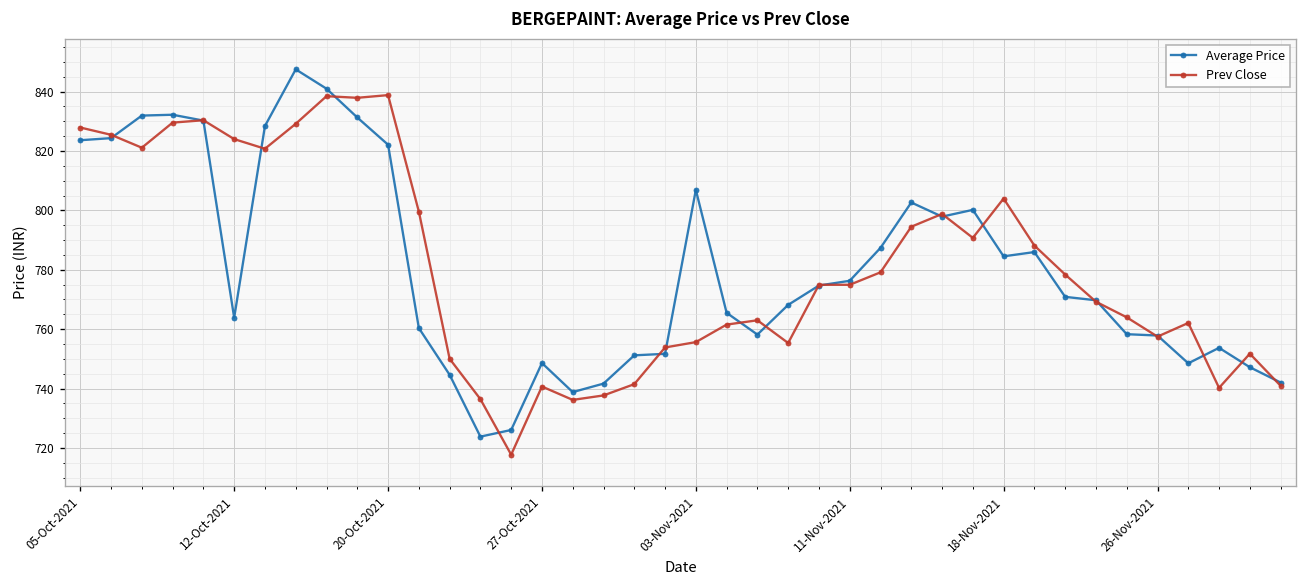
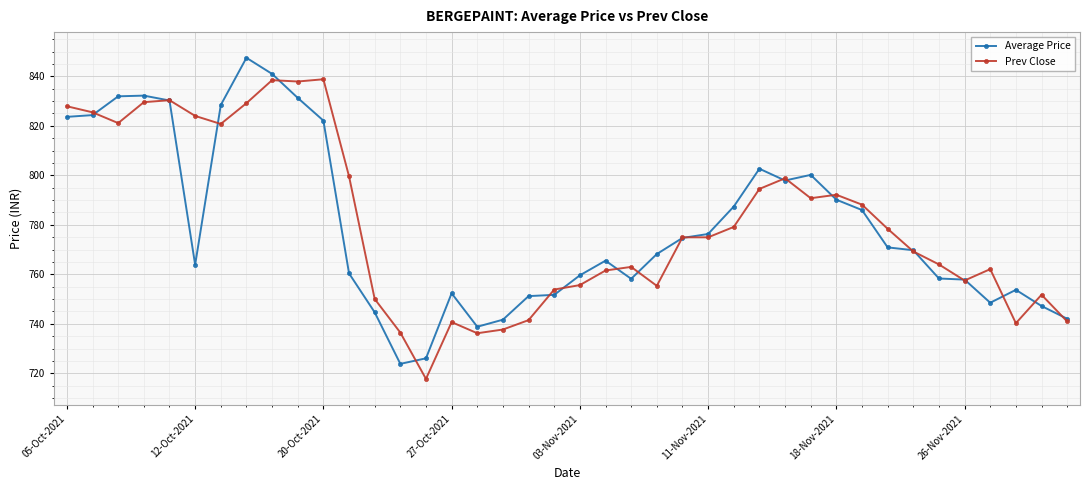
  {
    "Average Price": {
      "05-Oct-2021": 824,
      "12-Oct-2021": 764,
      "20-Oct-2021": 822,
-     "27-Oct-2021": 749,
-     "03-Nov-2021": 807,
+     "27-Oct-2021": 752,
+     "03-Nov-2021": 760,
      "11-Nov-2021": 776,
-     "18-Nov-2021": 785
+     "18-Nov-2021": 790
    },
    "Prev Close": {
      "05-Oct-2021": 828,
      "12-Oct-2021": 824,
      "20-Oct-2021": 839,
      "27-Oct-2021": 741,
      "03-Nov-2021": 756,
      "11-Nov-2021": 775,
-     "18-Nov-2021": 804
+     "18-Nov-2021": 792
    }
  }
